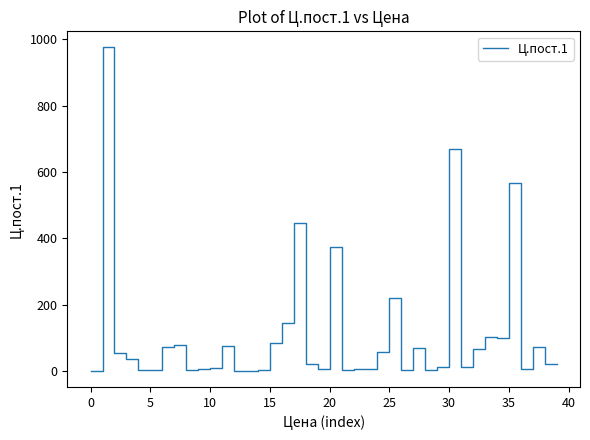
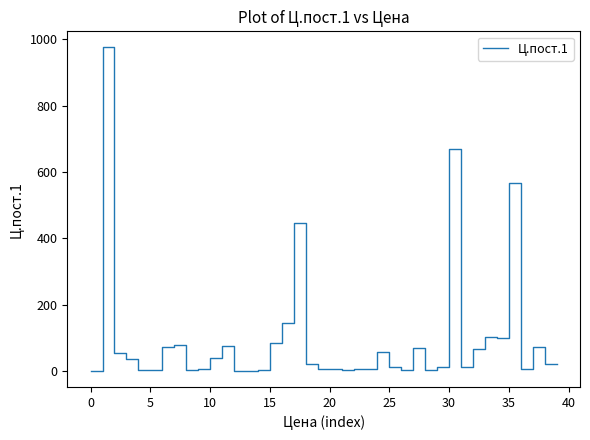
  {
    "0": 0,
    "5": 0,
-   "10": 10,
+   "10": 40,
    "15": 80,
-   "20": 370,
-   "25": 220,
+   "20": 10,
+   "25": 10,
    "30": 670,
    "35": 570
  }
